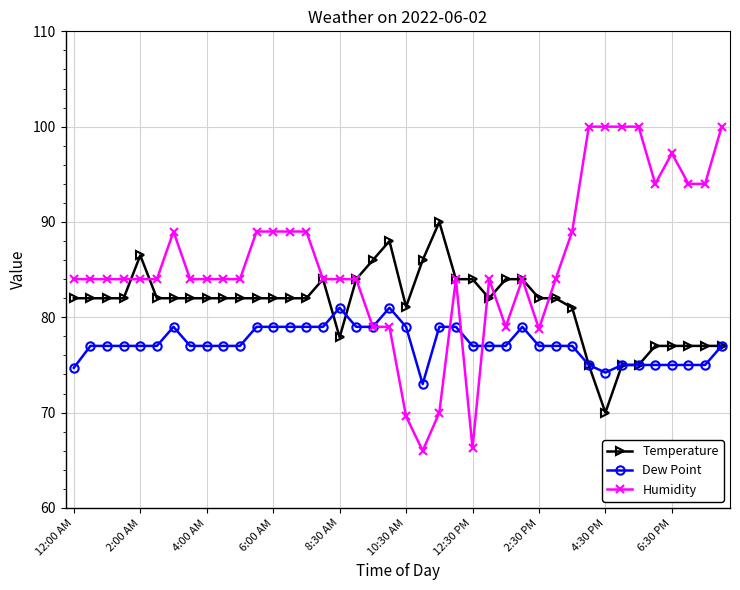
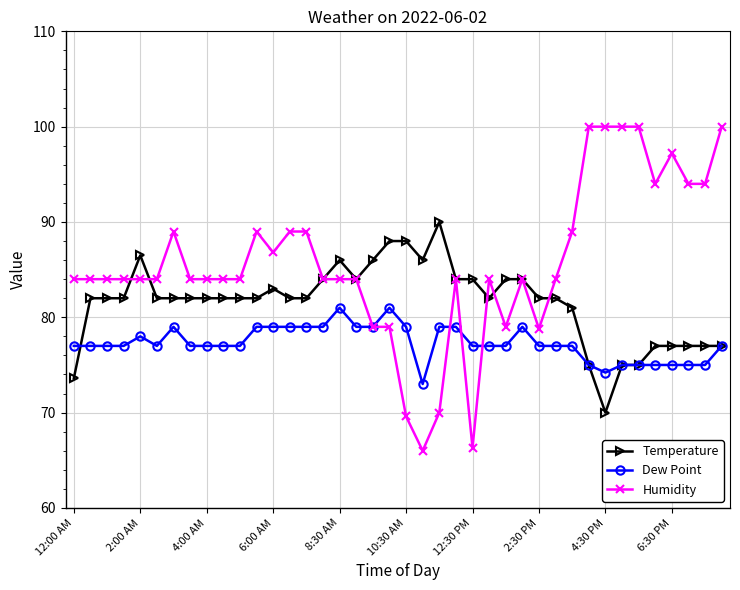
  {
    "Temperature": {
-     "12:00 AM": 82,
+     "12:00 AM": 74,
      "2:00 AM": 87,
      "4:00 AM": 82,
-     "6:00 AM": 82,
-     "8:30 AM": 78,
-     "10:30 AM": 81,
+     "6:00 AM": 83,
+     "8:30 AM": 86,
+     "10:30 AM": 88,
      "12:30 PM": 84,
      "2:30 PM": 82,
      "4:30 PM": 70,
      "6:30 PM": 77
    },
    "Dew Point": {
-     "12:00 AM": 75,
-     "2:00 AM": 77,
+     "12:00 AM": 77,
+     "2:00 AM": 78,
      "4:00 AM": 77,
      "6:00 AM": 79,
      "8:30 AM": 81,
      "10:30 AM": 79,
      "12:30 PM": 77,
      "2:30 PM": 77,
      "4:30 PM": 74,
      "6:30 PM": 75
    },
    "Humidity": {
      "12:00 AM": 84,
      "2:00 AM": 84,
      "4:00 AM": 84,
-     "6:00 AM": 89,
+     "6:00 AM": 87,
      "8:30 AM": 84,
      "10:30 AM": 70,
      "12:30 PM": 66,
      "2:30 PM": 79,
      "4:30 PM": 100,
      "6:30 PM": 97
    }
  }
